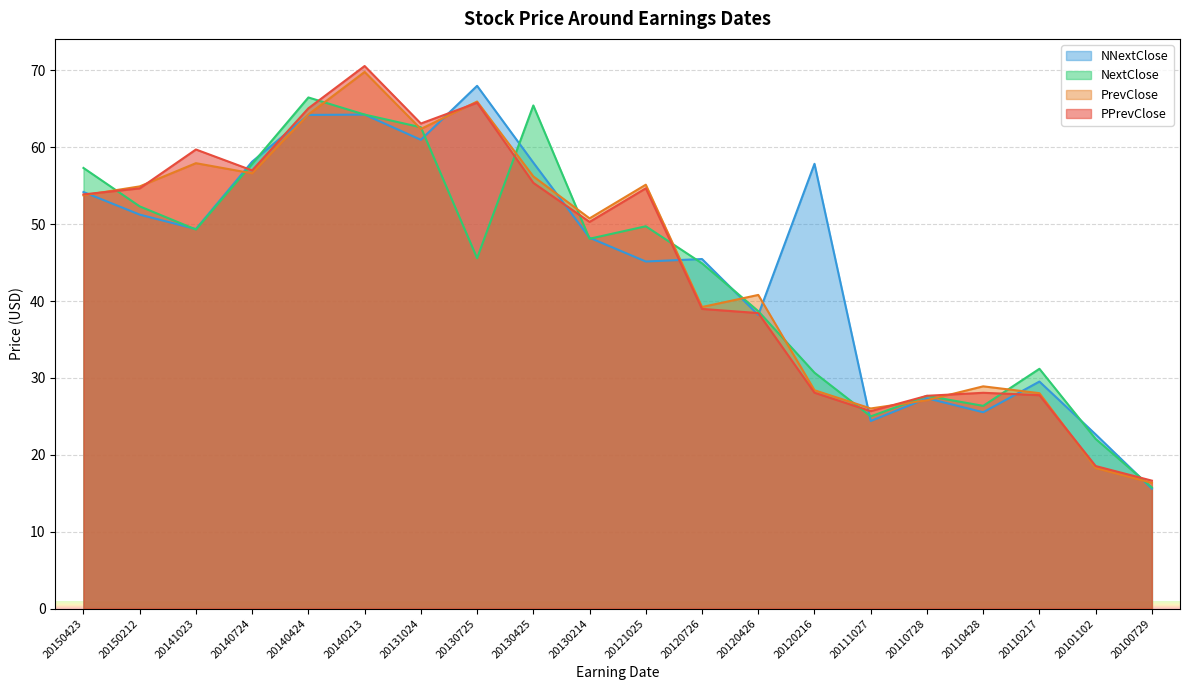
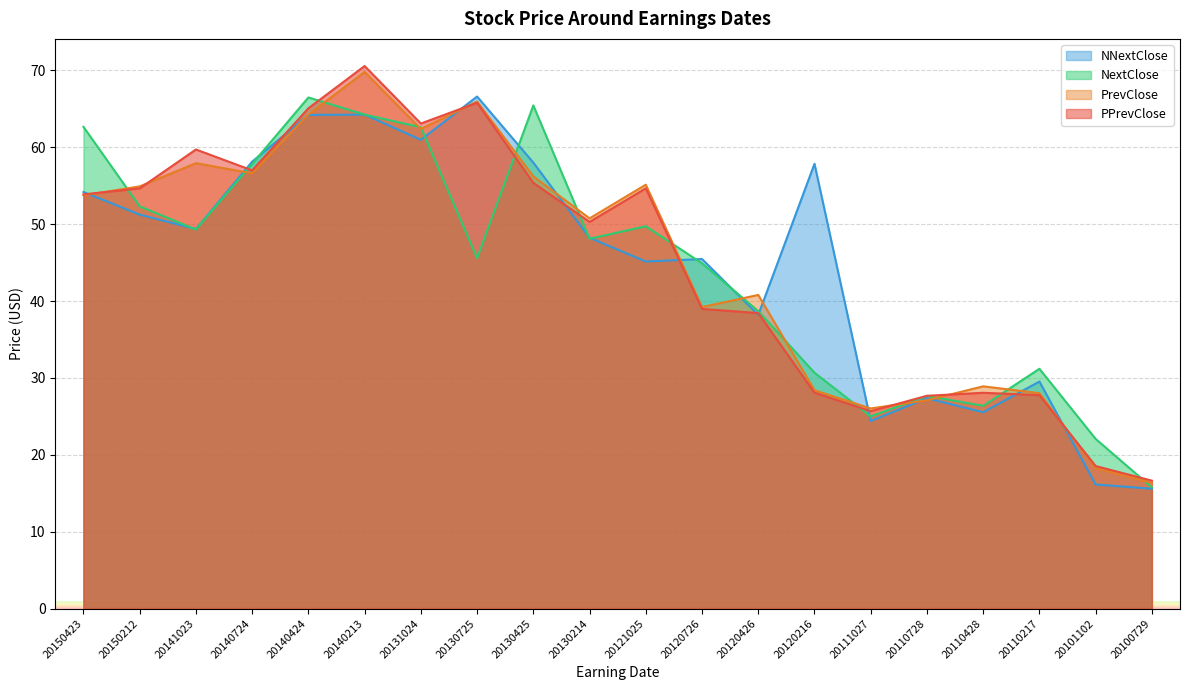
  {
    "NNextClose": {
      "20150212": 51,
      "20131024": 61,
-     "20130725": 68,
+     "20130725": 67,
      "20130425": 58,
      "20121025": 45,
      "20120726": 45,
      "20120216": 58,
      "20111027": 24,
      "20110428": 26,
      "20110217": 30,
-     "20101102": 23
+     "20101102": 16
    },
    "NextClose": {
-     "20150423": 57,
+     "20150423": 63,
      "20150212": 52,
      "20140424": 66,
      "20130725": 46,
      "20130425": 65,
      "20121025": 50,
      "20120726": 45,
      "20120216": 31,
      "20111027": 25,
      "20110428": 26,
      "20110217": 31,
      "20101102": 22
    }
  }
